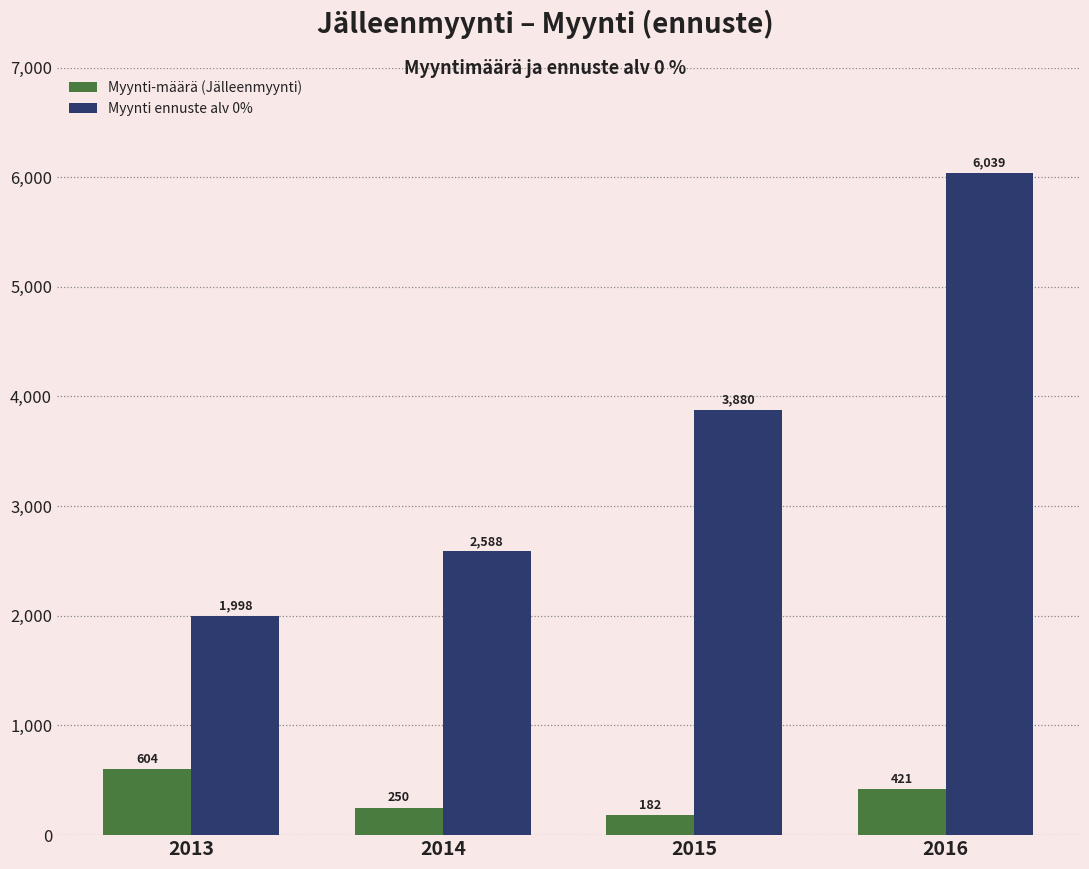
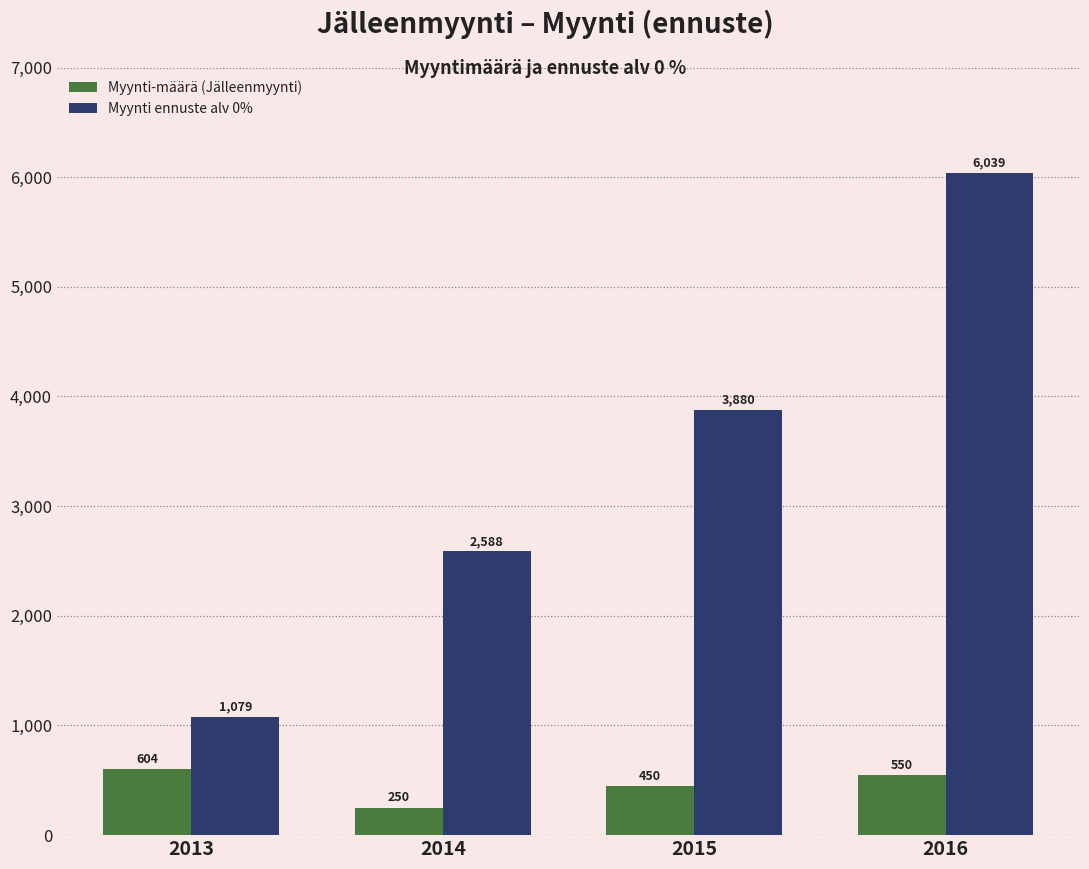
  {
    "Myynti-määrä (Jälleenmyynti)": {
      "2013": "604",
      "2014": "250",
-     "2015": "182",
-     "2016": "421"
+     "2015": "450",
+     "2016": "550"
    },
    "Myynti ennuste alv 0%": {
-     "2013": "1,998",
+     "2013": "1,079",
      "2014": "2,588",
      "2015": "3,880",
      "2016": "6,039"
    }
  }
